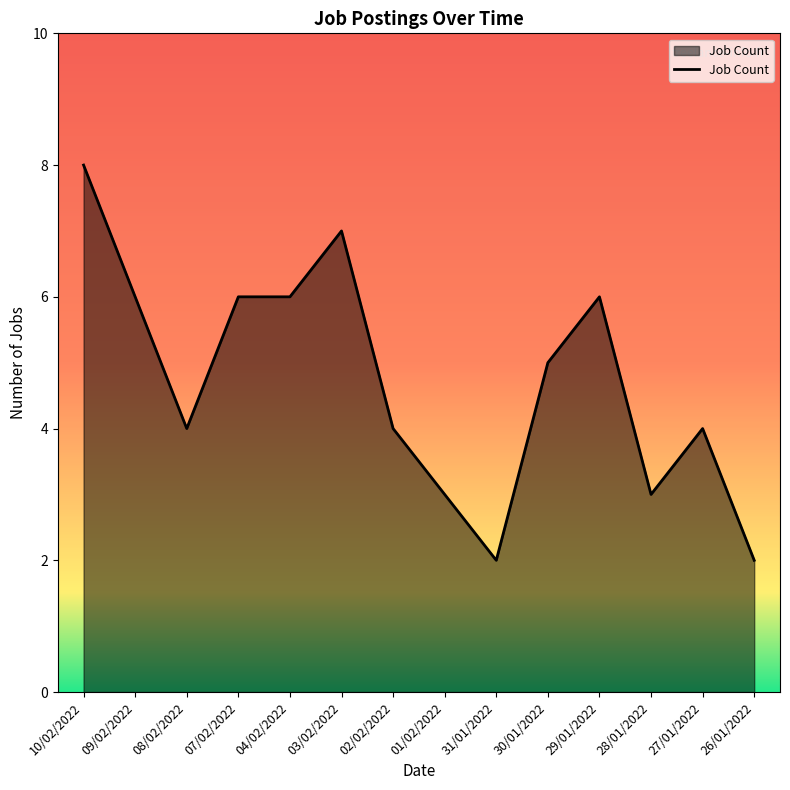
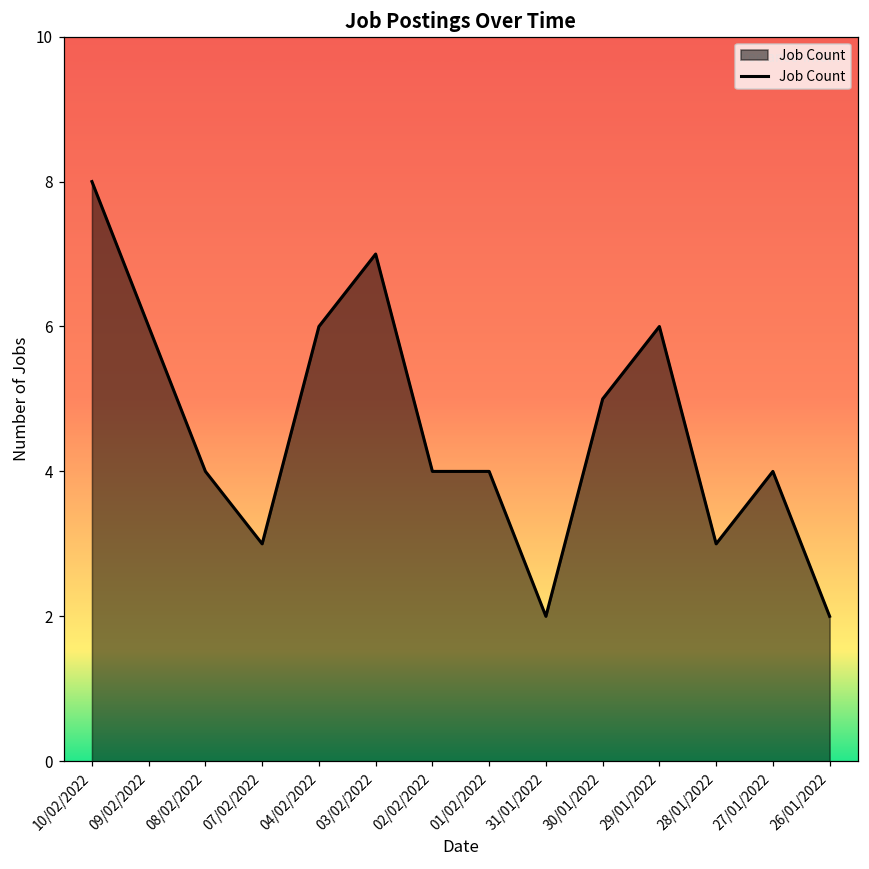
  {
    "10/02/2022": 8,
    "09/02/2022": 6,
    "08/02/2022": 4,
-   "07/02/2022": 6,
+   "07/02/2022": 3,
    "04/02/2022": 6,
    "03/02/2022": 7,
    "02/02/2022": 4,
-   "01/02/2022": 3,
+   "01/02/2022": 4,
    "31/01/2022": 2,
    "30/01/2022": 5,
    "29/01/2022": 6,
    "28/01/2022": 3,
    "27/01/2022": 4,
    "26/01/2022": 2
  }
